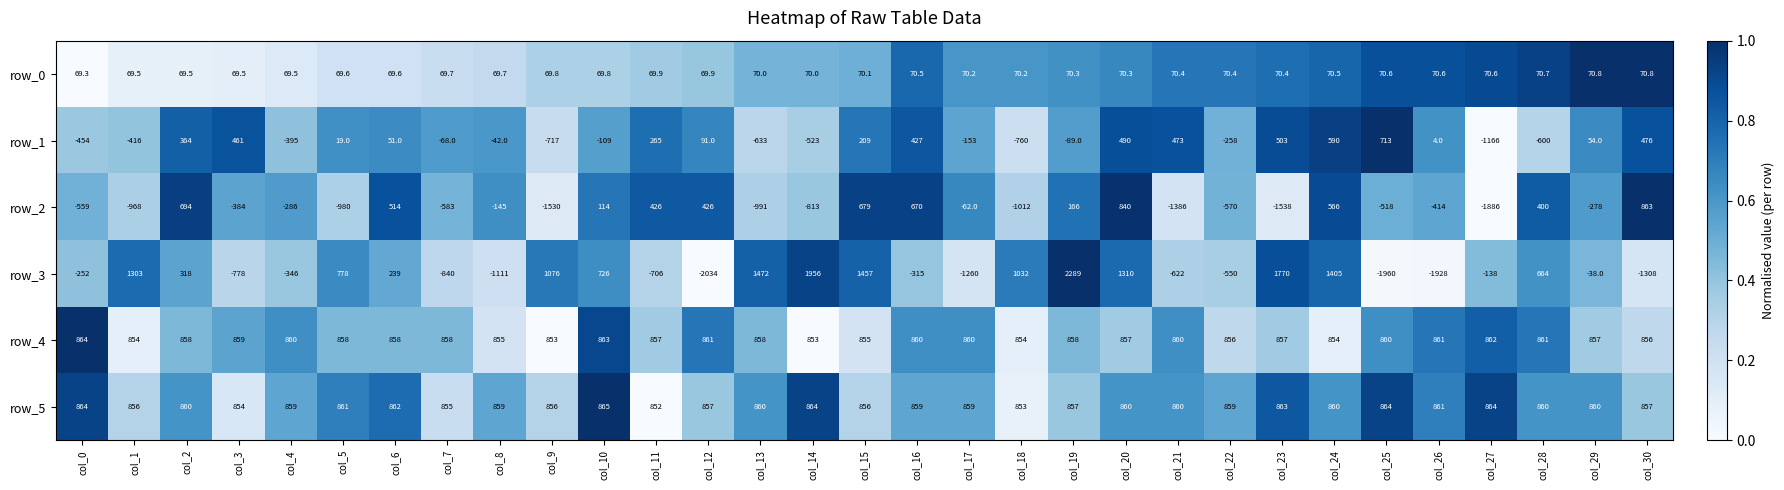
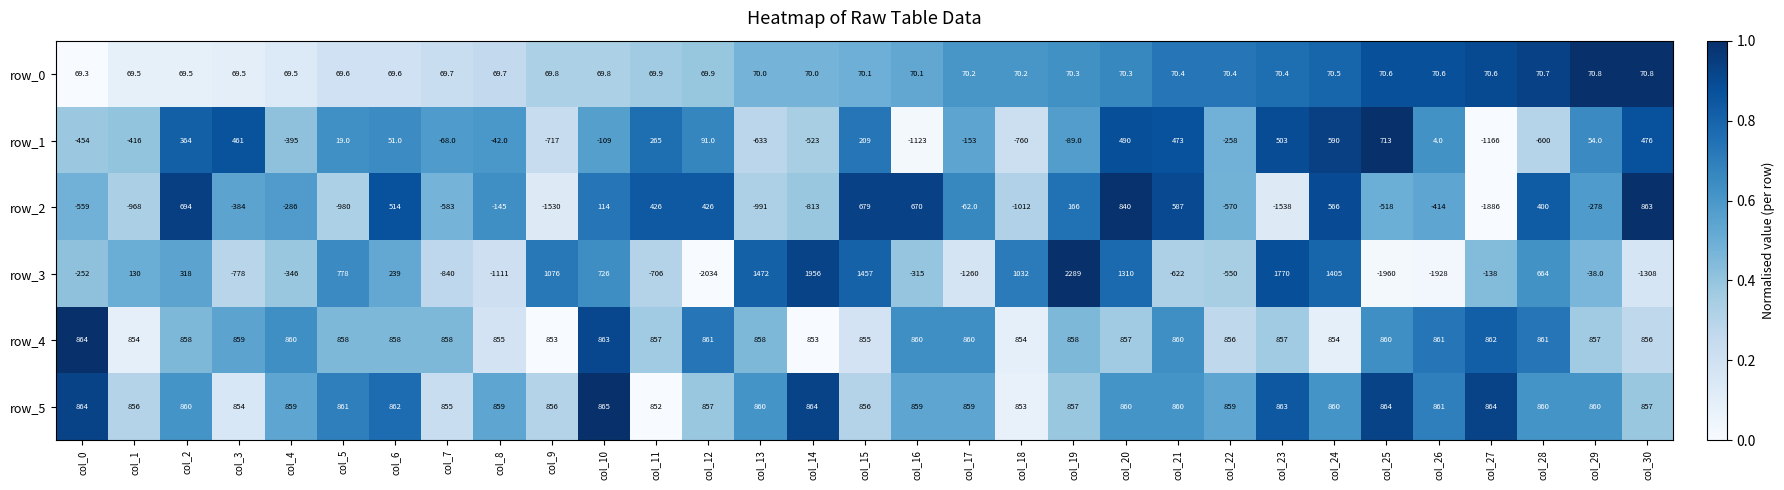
  {
    "row_0": {
      "col_0": 69.3,
      "col_1": 69.5,
      "col_2": 69.5,
      "col_3": 69.5,
      "col_4": 69.5,
      "col_5": 69.6,
      "col_6": 69.6,
      "col_7": 69.7,
      "col_8": 69.7,
      "col_9": 69.8,
      "col_10": 69.8,
      "col_11": 69.9,
      "col_12": 69.9,
      "col_13": 70.0,
      "col_14": 70.0,
      "col_15": 70.1,
-     "col_16": 70.5,
+     "col_16": 70.1,
      "col_17": 70.2,
      "col_18": 70.2,
      "col_19": 70.3,
      "col_20": 70.3,
      "col_21": 70.4,
      "col_22": 70.4,
      "col_23": 70.4,
      "col_24": 70.5,
      "col_25": 70.6,
      "col_26": 70.6,
      "col_27": 70.6,
      "col_28": 70.7,
      "col_29": 70.8,
      "col_30": 70.8
    },
    "row_1": {
      "col_0": -454,
      "col_1": -416,
      "col_2": 364,
      "col_3": 461,
      "col_4": -395,
      "col_5": 19.0,
      "col_6": 51.0,
      "col_7": -68.0,
      "col_8": -42.0,
      "col_9": -717,
      "col_10": -109,
      "col_11": 265,
      "col_12": 91.0,
      "col_13": -633,
      "col_14": -523,
      "col_15": 209,
-     "col_16": 427,
+     "col_16": -1123,
      "col_17": -153,
      "col_18": -760,
      "col_19": -89.0,
      "col_20": 490,
      "col_21": 473,
      "col_22": -258,
      "col_23": 503,
      "col_24": 590,
      "col_25": 713,
      "col_26": 4.0,
      "col_27": -1166,
      "col_28": -600,
      "col_29": 54.0,
      "col_30": 476
    },
    "row_2": {
      "col_0": -559,
      "col_1": -968,
      "col_2": 694,
      "col_3": -384,
      "col_4": -286,
      "col_5": -980,
      "col_6": 514,
      "col_7": -583,
      "col_8": -145,
      "col_9": -1530,
      "col_10": 114,
      "col_11": 426,
      "col_12": 426,
      "col_13": -991,
      "col_14": -813,
      "col_15": 679,
      "col_16": 670,
      "col_17": -62.0,
      "col_18": -1012,
      "col_19": 166,
      "col_20": 840,
-     "col_21": -1386,
+     "col_21": 587,
      "col_22": -570,
      "col_23": -1538,
      "col_24": 566,
      "col_25": -518,
      "col_26": -414,
      "col_27": -1886,
      "col_28": 400,
      "col_29": -278,
      "col_30": 863
    },
    "row_3": {
      "col_0": -252,
-     "col_1": 1303,
+     "col_1": 130,
      "col_2": 318,
      "col_3": -778,
      "col_4": -346,
      "col_5": 778,
      "col_6": 239,
      "col_7": -840,
      "col_8": -1111,
      "col_9": 1076,
      "col_10": 726,
      "col_11": -706,
      "col_12": -2034,
      "col_13": 1472,
      "col_14": 1956,
      "col_15": 1457,
      "col_16": -315,
      "col_17": -1260,
      "col_18": 1032,
      "col_19": 2289,
      "col_20": 1310,
      "col_21": -622,
      "col_22": -550,
      "col_23": 1770,
      "col_24": 1405,
      "col_25": -1960,
      "col_26": -1928,
      "col_27": -138,
      "col_28": 664,
      "col_29": -38.0,
      "col_30": -1308
    },
    "row_4": {
      "col_0": 864,
      "col_1": 854,
      "col_2": 858,
      "col_3": 859,
      "col_4": 860,
      "col_5": 858,
      "col_6": 858,
      "col_7": 858,
      "col_8": 855,
      "col_9": 853,
      "col_10": 863,
      "col_11": 857,
      "col_12": 861,
      "col_13": 858,
      "col_14": 853,
      "col_15": 855,
      "col_16": 860,
      "col_17": 860,
      "col_18": 854,
      "col_19": 858,
      "col_20": 857,
      "col_21": 860,
      "col_22": 856,
      "col_23": 857,
      "col_24": 854,
      "col_25": 860,
      "col_26": 861,
      "col_27": 862,
      "col_28": 861,
      "col_29": 857,
      "col_30": 856
    },
    "row_5": {
      "col_0": 864,
      "col_1": 856,
      "col_2": 860,
      "col_3": 854,
      "col_4": 859,
      "col_5": 861,
      "col_6": 862,
      "col_7": 855,
      "col_8": 859,
      "col_9": 856,
      "col_10": 865,
      "col_11": 852,
      "col_12": 857,
      "col_13": 860,
      "col_14": 864,
      "col_15": 856,
      "col_16": 859,
      "col_17": 859,
      "col_18": 853,
      "col_19": 857,
      "col_20": 860,
      "col_21": 860,
      "col_22": 859,
      "col_23": 863,
      "col_24": 860,
      "col_25": 864,
      "col_26": 861,
      "col_27": 864,
      "col_28": 860,
      "col_29": 860,
      "col_30": 857
    }
  }
